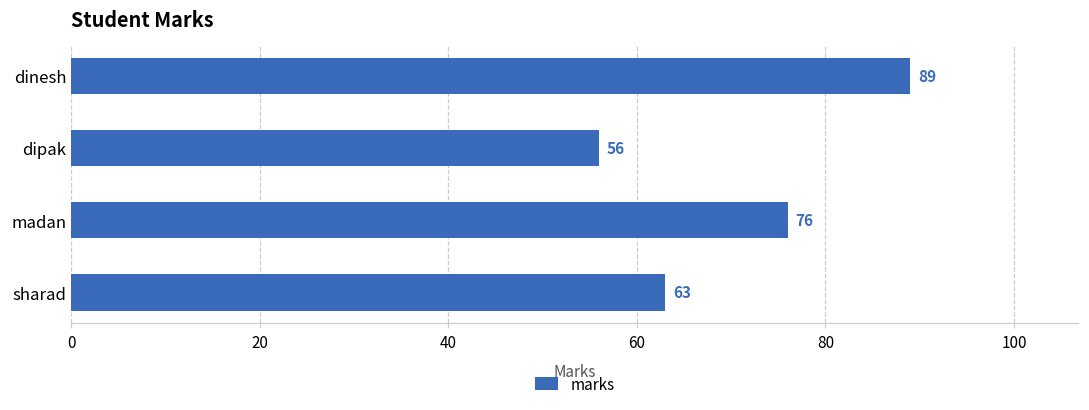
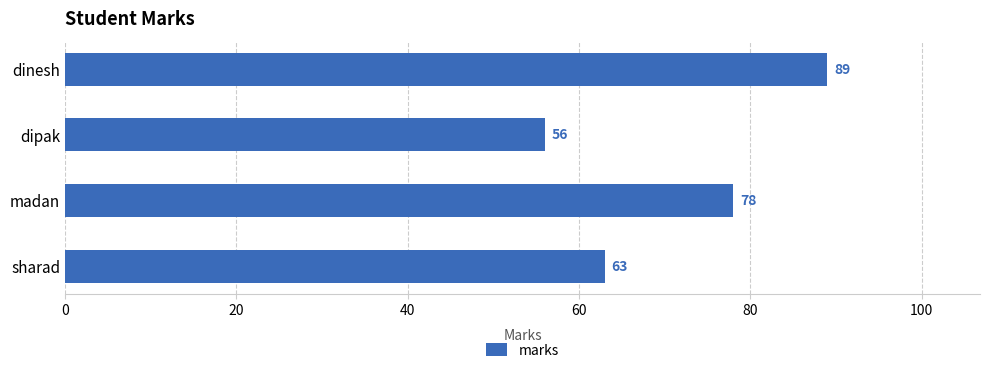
  {
    "dinesh": 89,
    "dipak": 56,
-   "madan": 76,
+   "madan": 78,
    "sharad": 63
  }
